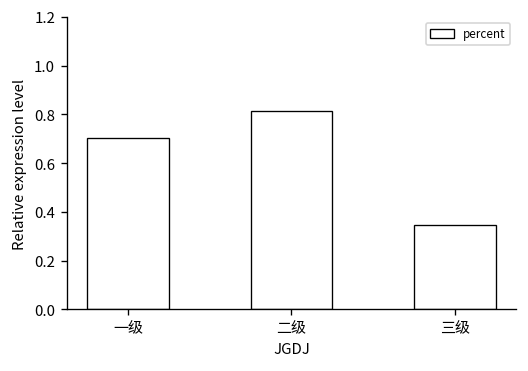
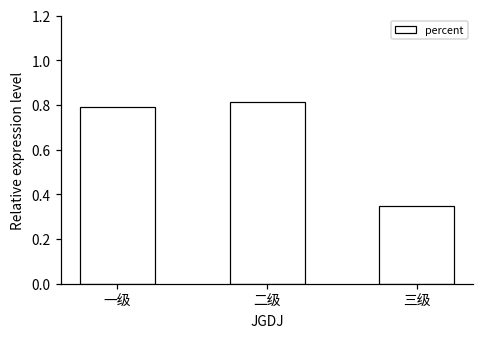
  {
-   "一级": 0.70,
+   "一级": 0.79,
    "二级": 0.81,
    "三级": 0.35
  }
